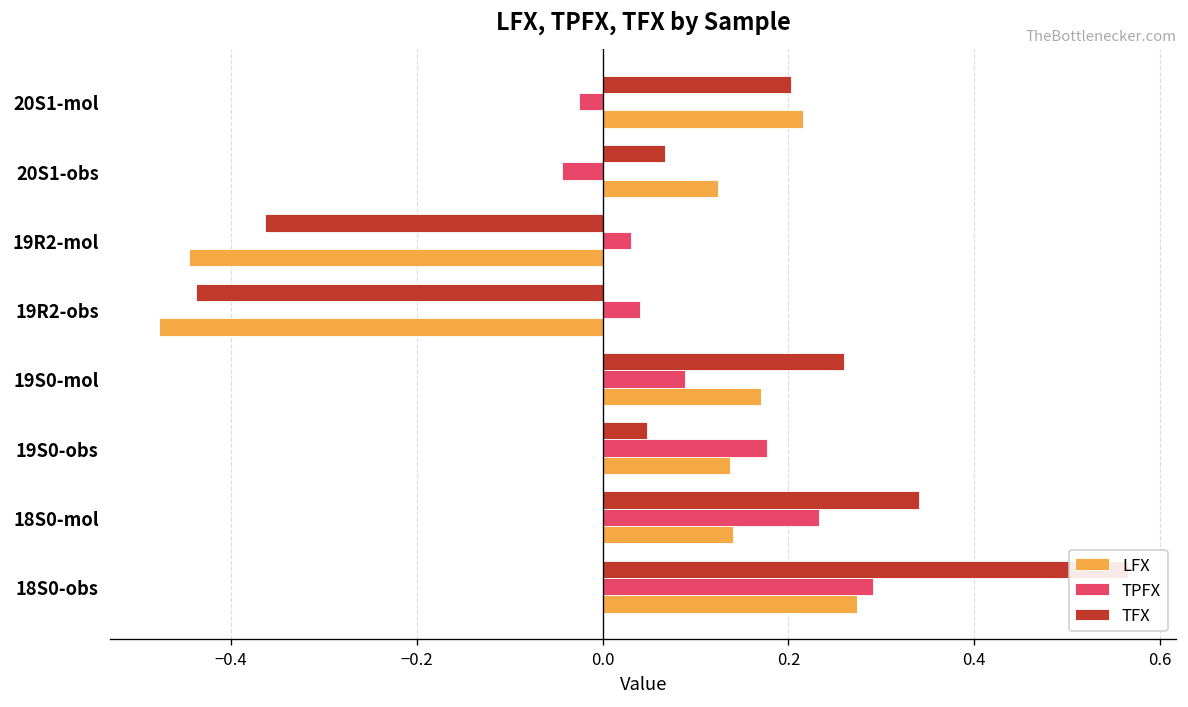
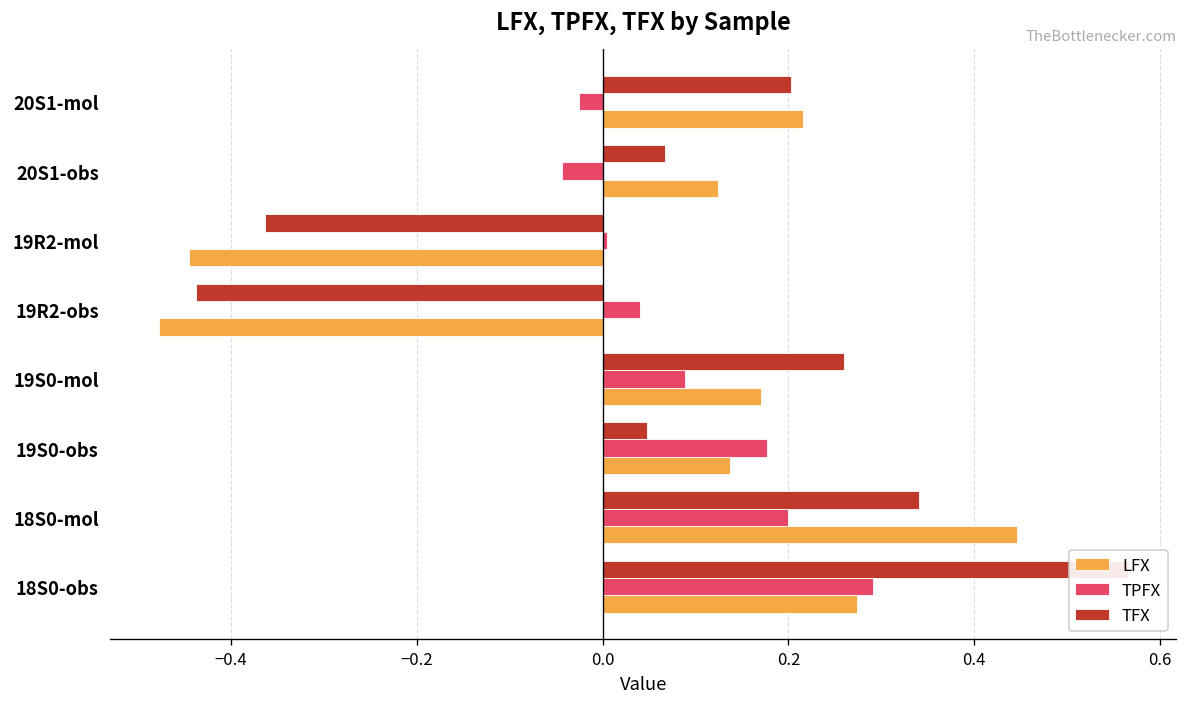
  {
    "LFX": {
      "20S1-mol": 0.22,
      "20S1-obs": 0.12,
      "19R2-mol": -0.45,
      "19R2-obs": -0.48,
      "19S0-mol": 0.17,
      "19S0-obs": 0.14,
-     "18S0-mol": 0.14,
+     "18S0-mol": 0.45,
      "18S0-obs": 0.27
    },
    "TPFX": {
      "20S1-mol": -0.03,
      "20S1-obs": -0.04,
-     "19R2-mol": 0.03,
+     "19R2-mol": 0.00,
      "19R2-obs": 0.04,
      "19S0-mol": 0.09,
      "19S0-obs": 0.18,
-     "18S0-mol": 0.23,
+     "18S0-mol": 0.20,
      "18S0-obs": 0.29
    },
    "TFX": {
      "20S1-mol": 0.20,
      "20S1-obs": 0.07,
      "19R2-mol": -0.36,
      "19R2-obs": -0.44,
      "19S0-mol": 0.26,
      "19S0-obs": 0.05,
      "18S0-mol": 0.34
    }
  }
